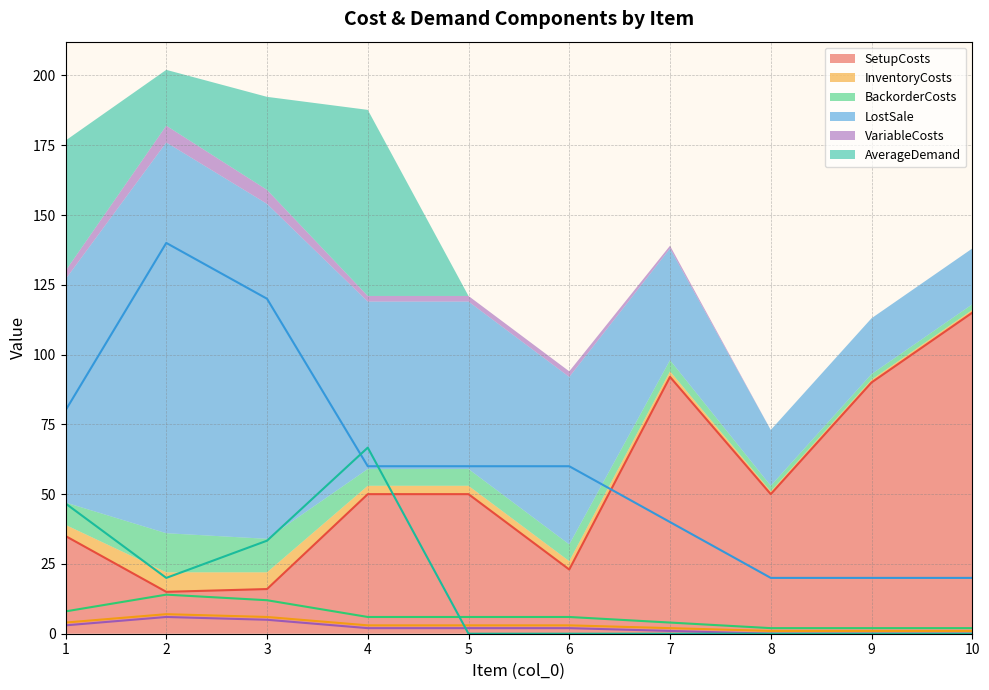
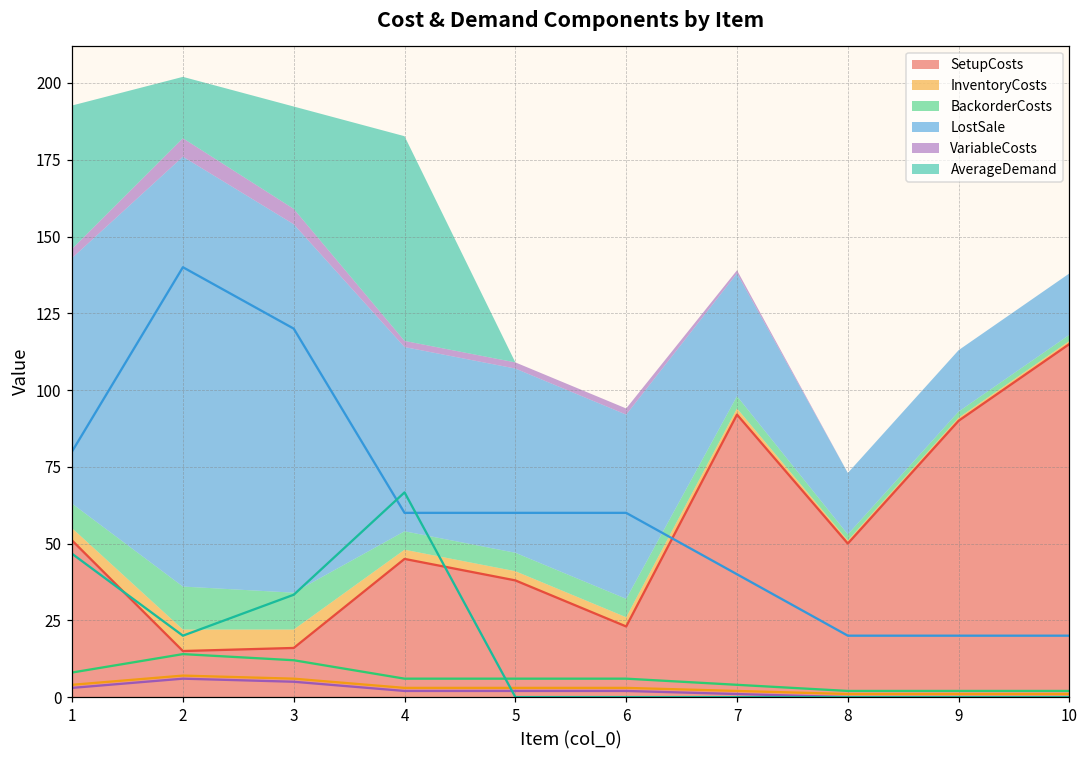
  {
    "SetupCosts": {
-     "1": 35,
+     "1": 51,
      "2": 15,
      "3": 16,
-     "4": 50,
-     "5": 50,
+     "4": 45,
+     "5": 38,
      "6": 23,
      "7": 92,
      "8": 50,
      "9": 90,
      "10": 115
    }
  }
